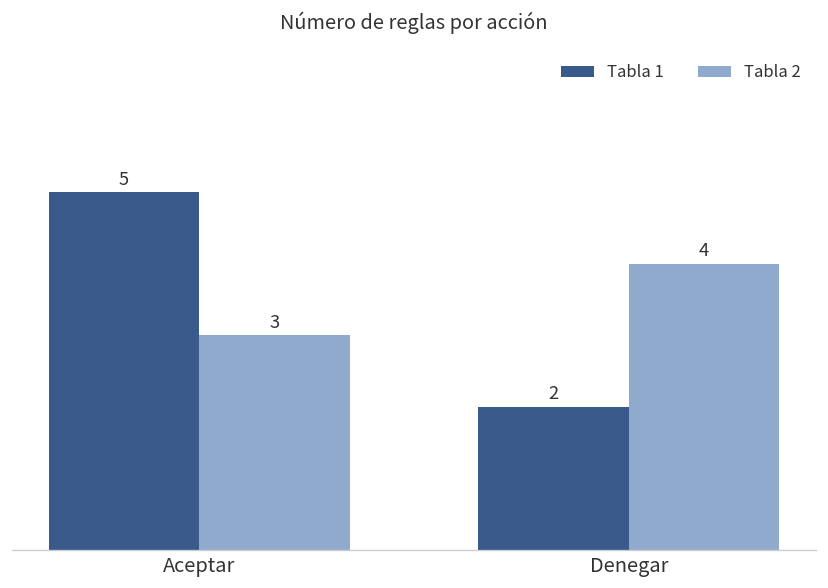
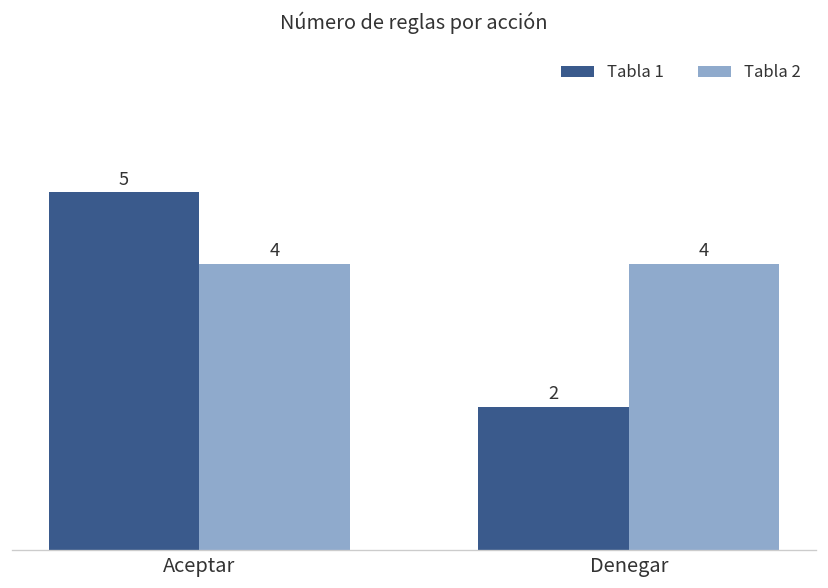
  {
    "Tabla 1": {
      "Aceptar": 5,
      "Denegar": 2
    },
    "Tabla 2": {
-     "Aceptar": 3,
+     "Aceptar": 4,
      "Denegar": 4
    }
  }
